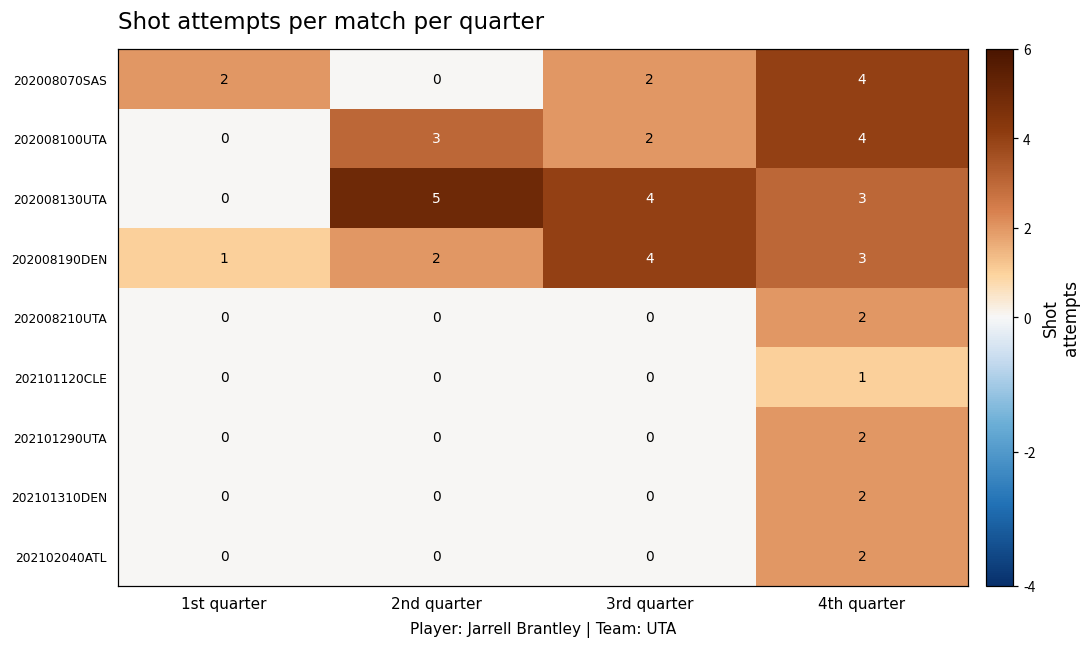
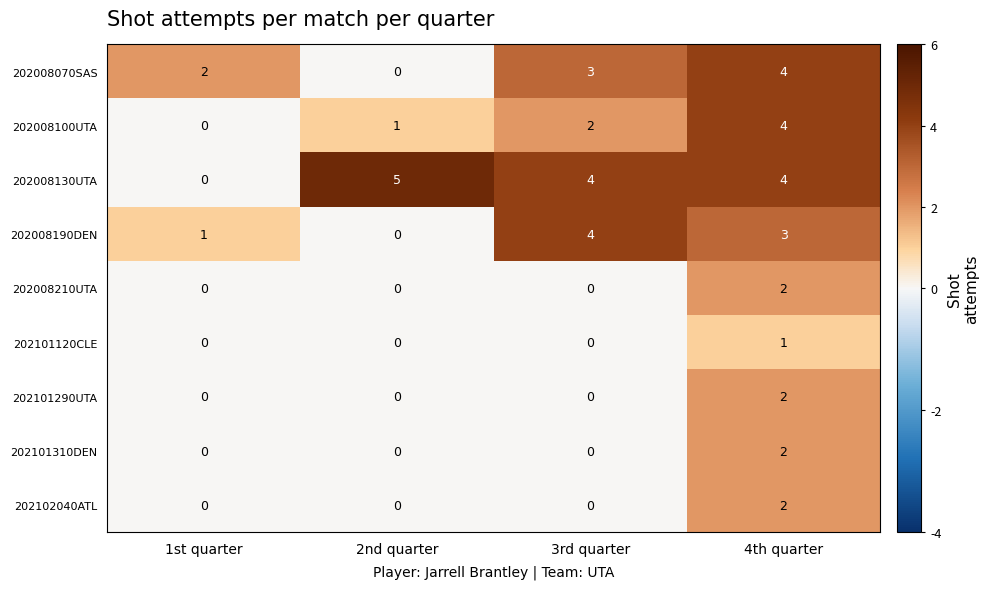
  {
    "202008070SAS": {
      "1st quarter": 2,
      "2nd quarter": 0,
-     "3rd quarter": 2,
+     "3rd quarter": 3,
      "4th quarter": 4
    },
    "202008100UTA": {
      "1st quarter": 0,
-     "2nd quarter": 3,
+     "2nd quarter": 1,
      "3rd quarter": 2,
      "4th quarter": 4
    },
    "202008130UTA": {
      "1st quarter": 0,
      "2nd quarter": 5,
      "3rd quarter": 4,
-     "4th quarter": 3
+     "4th quarter": 4
    },
    "202008190DEN": {
      "1st quarter": 1,
-     "2nd quarter": 2,
+     "2nd quarter": 0,
      "3rd quarter": 4,
      "4th quarter": 3
    },
    "202008210UTA": {
      "1st quarter": 0,
      "2nd quarter": 0,
      "3rd quarter": 0,
      "4th quarter": 2
    },
    "202101120CLE": {
      "1st quarter": 0,
      "2nd quarter": 0,
      "3rd quarter": 0,
      "4th quarter": 1
    },
    "202101290UTA": {
      "1st quarter": 0,
      "2nd quarter": 0,
      "3rd quarter": 0,
      "4th quarter": 2
    },
    "202101310DEN": {
      "1st quarter": 0,
      "2nd quarter": 0,
      "3rd quarter": 0,
      "4th quarter": 2
    },
    "202102040ATL": {
      "1st quarter": 0,
      "2nd quarter": 0,
      "3rd quarter": 0,
      "4th quarter": 2
    }
  }
